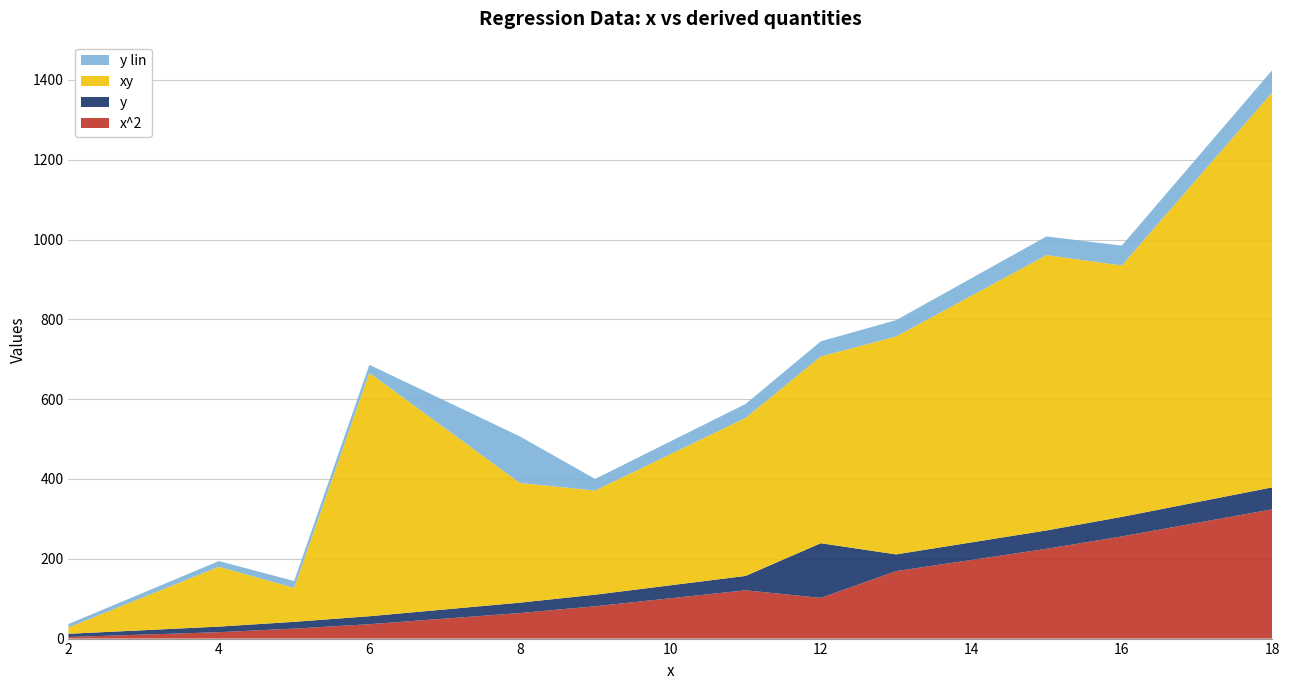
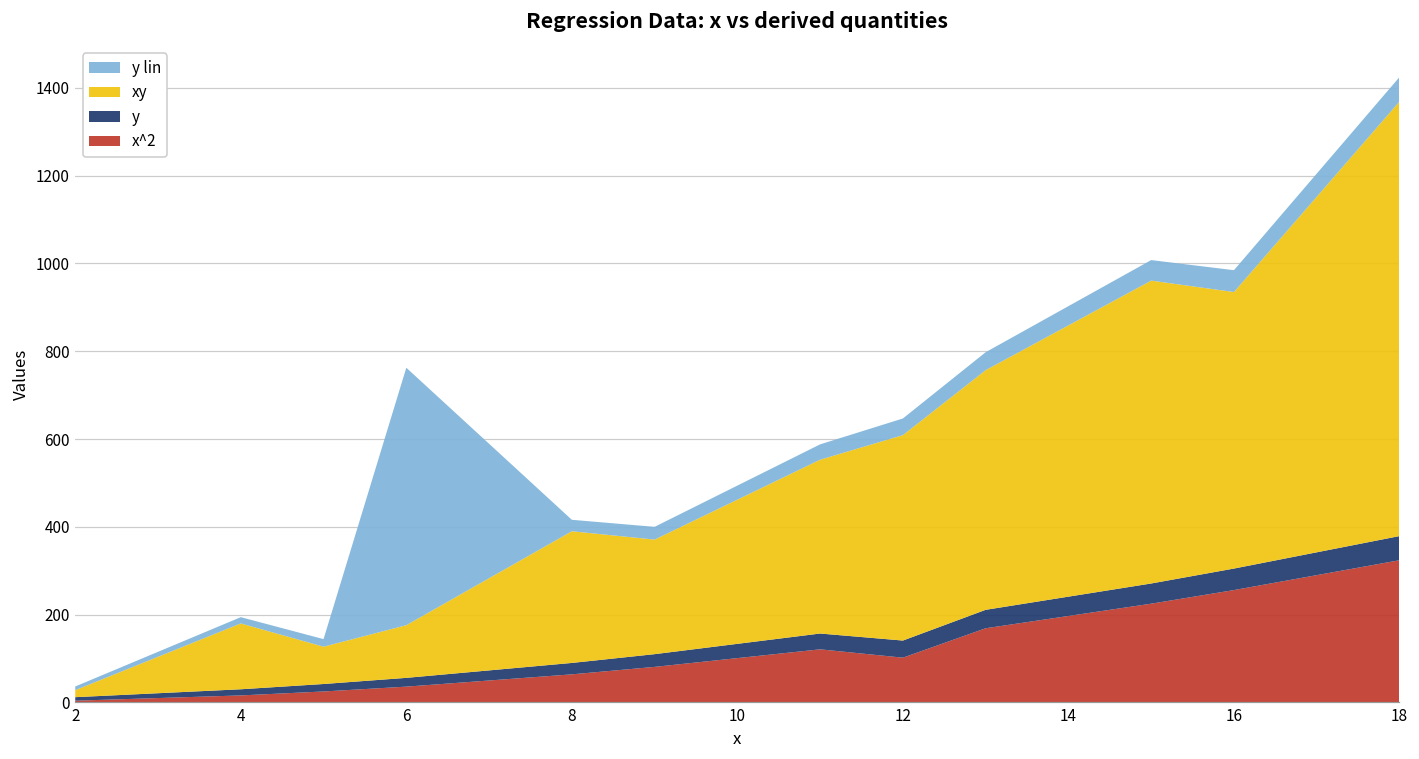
  {
    "x^2": {
      "4": 20,
      "6": 40,
      "8": 60,
      "12": 100,
      "16": 260,
      "18": 320
    },
    "y": {
      "2": 10,
      "4": 10,
      "6": 20,
      "8": 30,
-     "12": 140,
+     "12": 40,
      "16": 50,
      "18": 60
    },
    "xy": {
      "2": 20,
      "4": 150,
-     "6": 610,
+     "6": 120,
      "8": 300,
      "12": 470,
      "16": 630,
      "18": 990
    },
    "y lin": {
      "2": 10,
      "4": 10,
-     "6": 20,
-     "8": 120,
+     "6": 590,
+     "8": 30,
      "12": 40,
      "16": 50,
      "18": 60
    }
  }
